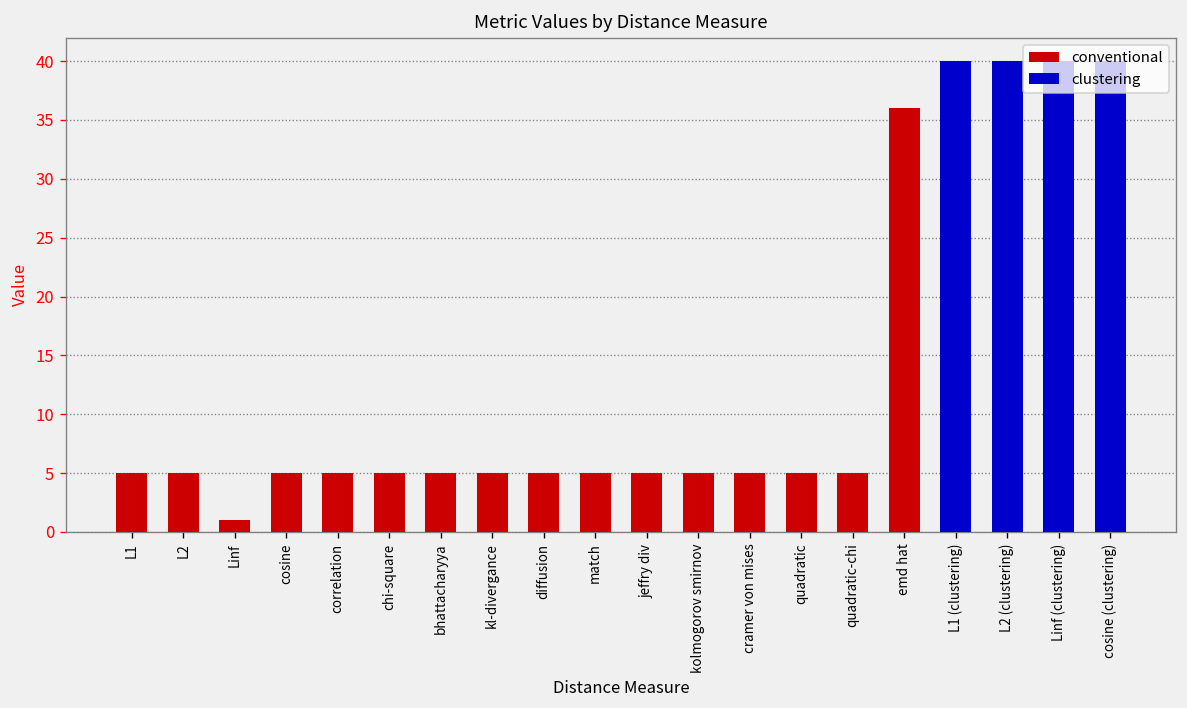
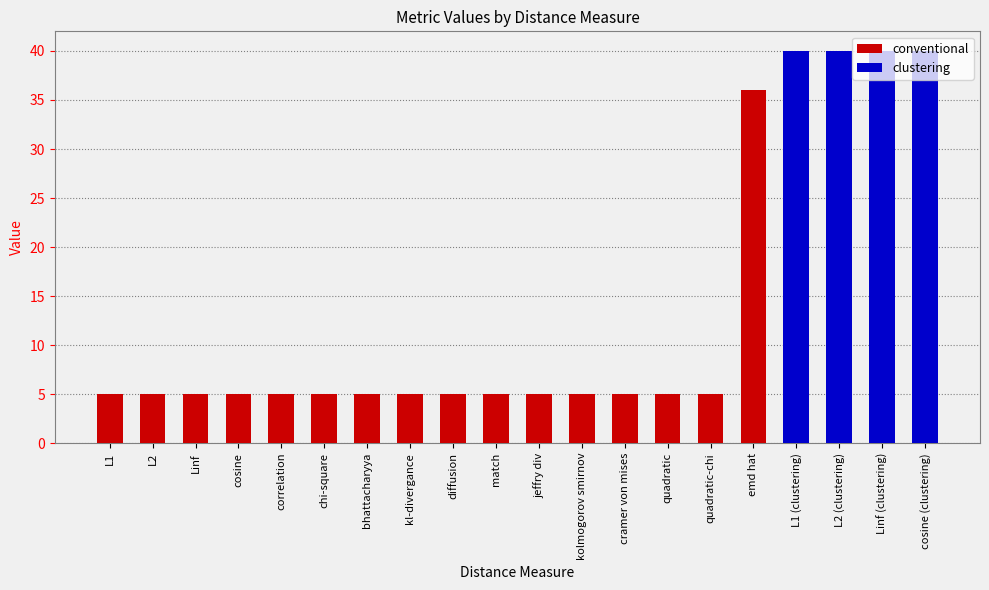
  {
    "L1": 5,
    "L2": 5,
-   "Linf": 1,
+   "Linf": 5,
    "cosine": 5,
    "correlation": 5,
    "chi-square": 5,
    "bhattacharyya": 5,
    "kl-divergance": 5,
    "diffusion": 5,
    "match": 5,
    "jeffry div": 5,
    "kolmogorov smirnov": 5,
    "cramer von mises": 5,
    "quadratic": 5,
    "quadratic-chi": 5,
    "emd hat": 36,
    "L1 (clustering)": 40,
    "L2 (clustering)": 40
  }
